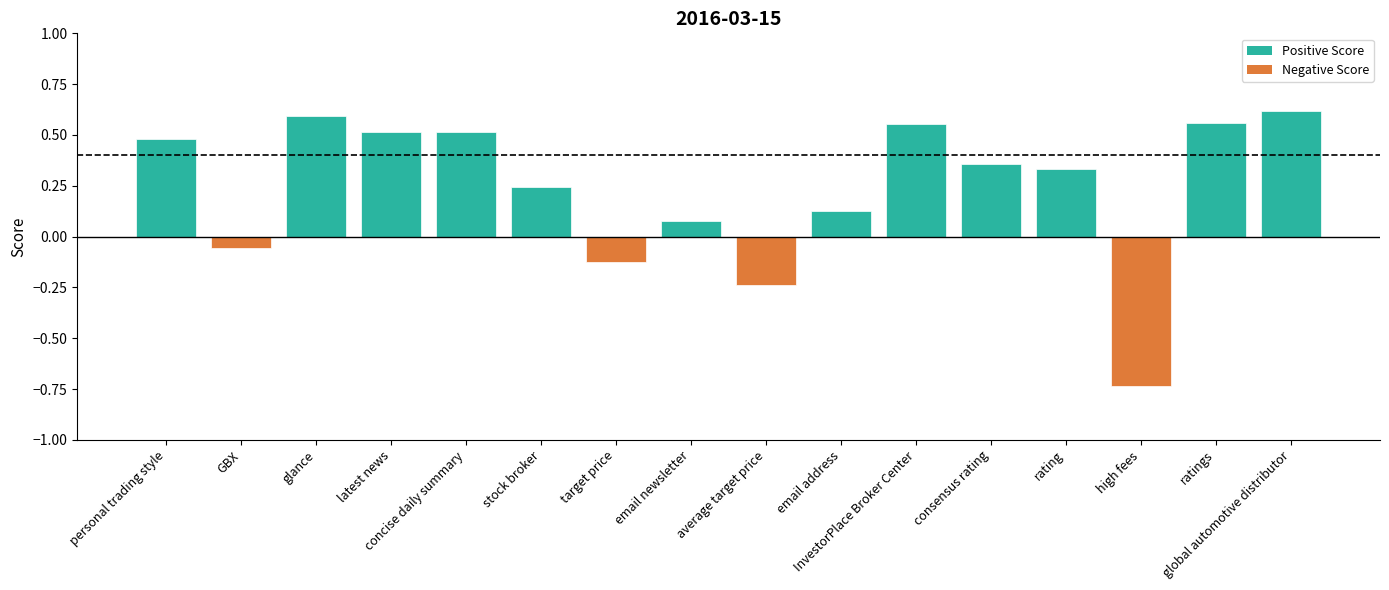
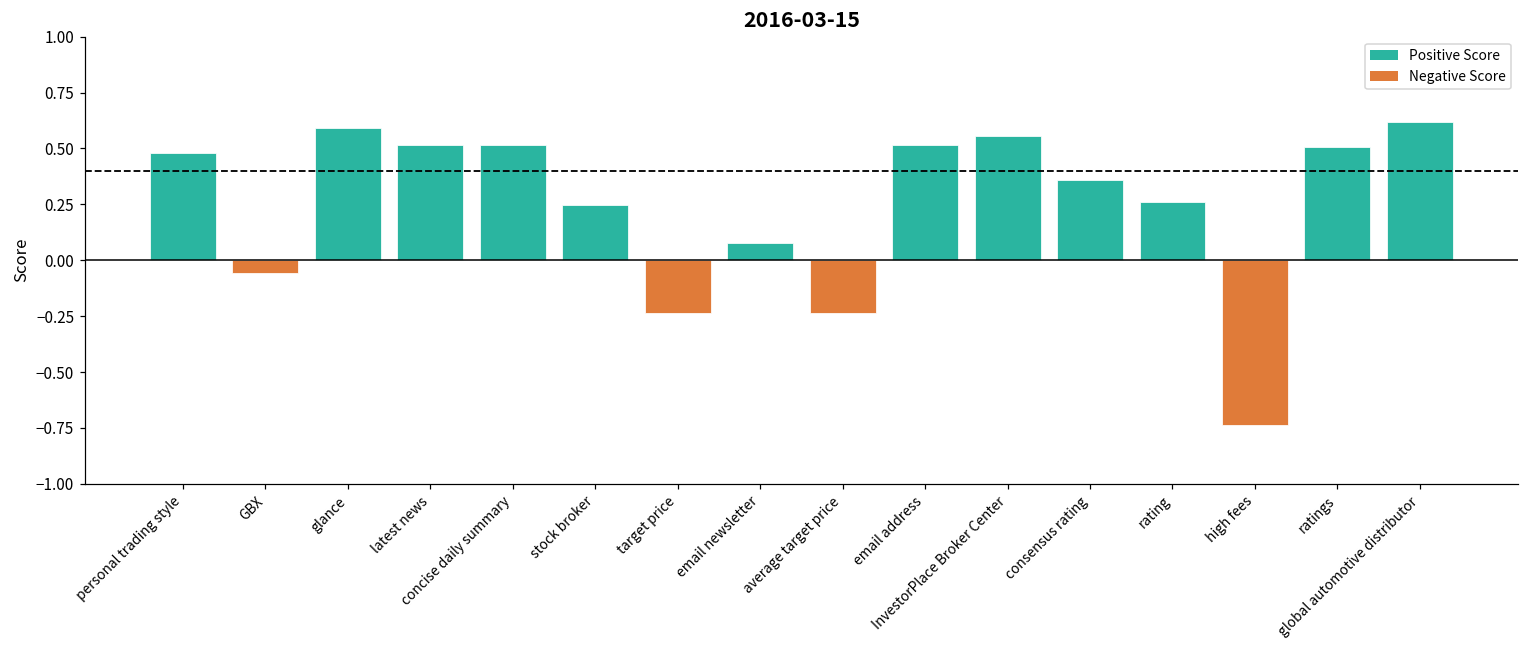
  {
    "personal trading style": 0.48,
    "GBX": -0.06,
    "glance": 0.59,
    "latest news": 0.52,
    "concise daily summary": 0.52,
    "stock broker": 0.25,
-   "target price": -0.13,
+   "target price": -0.24,
    "email newsletter": 0.08,
    "average target price": -0.24,
-   "email address": 0.12,
+   "email address": 0.52,
    "InvestorPlace Broker Center": 0.56,
    "consensus rating": 0.36,
-   "rating": 0.33,
+   "rating": 0.26,
    "high fees": -0.74,
-   "ratings": 0.56,
+   "ratings": 0.51,
    "global automotive distributor": 0.62
  }
